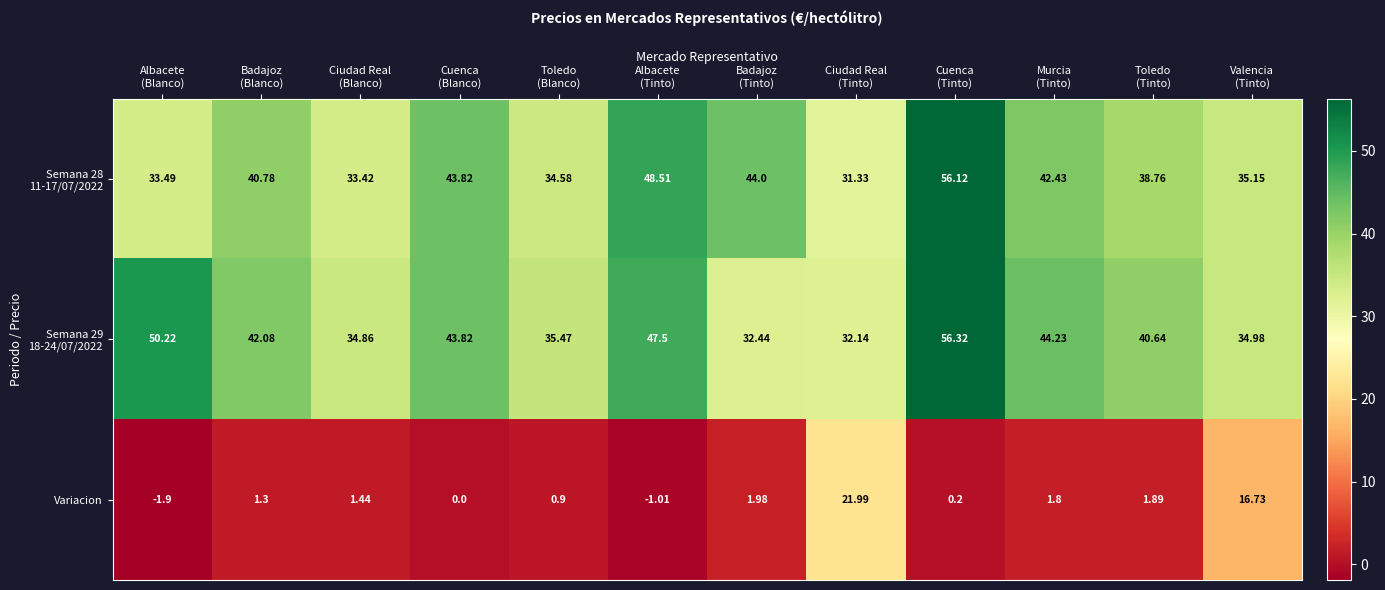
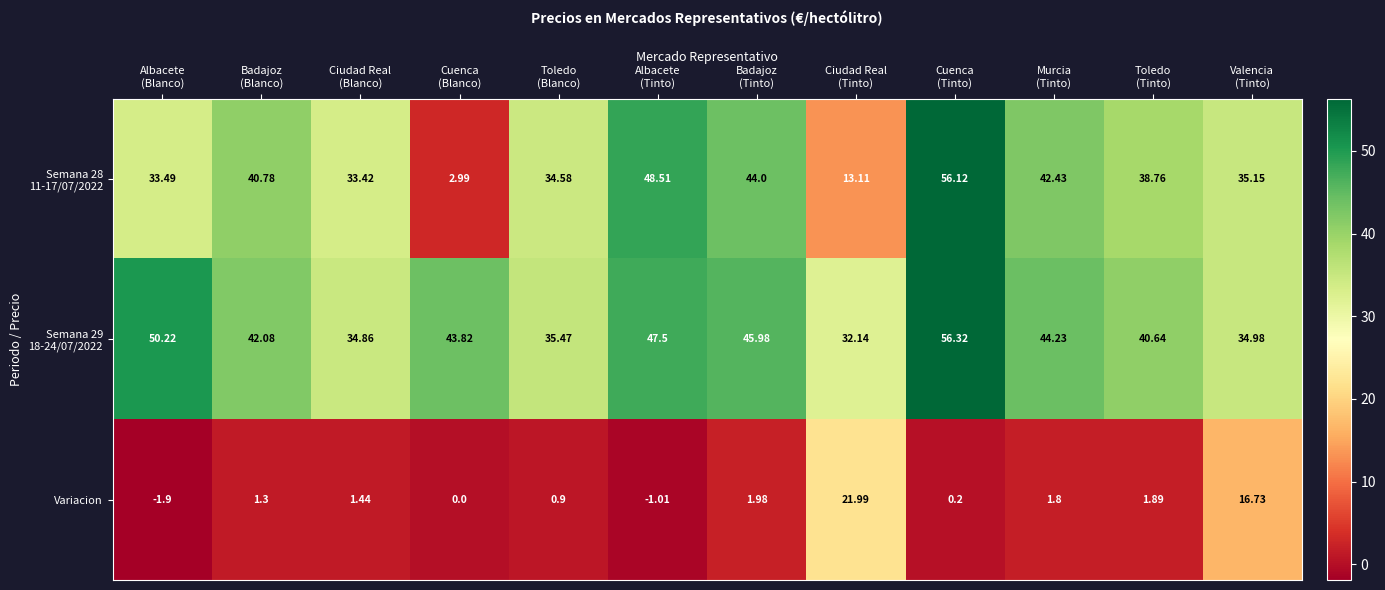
  {
    "Semana 28 11-17/07/2022": {
      "Albacete (Blanco)": 33.49,
      "Badajoz (Blanco)": 40.78,
      "Ciudad Real (Blanco)": 33.42,
-     "Cuenca (Blanco)": 43.82,
+     "Cuenca (Blanco)": 2.99,
      "Toledo (Blanco)": 34.58,
      "Albacete (Tinto)": 48.51,
      "Badajoz (Tinto)": 44.0,
-     "Ciudad Real (Tinto)": 31.33,
+     "Ciudad Real (Tinto)": 13.11,
      "Cuenca (Tinto)": 56.12,
      "Murcia (Tinto)": 42.43,
      "Toledo (Tinto)": 38.76,
      "Valencia (Tinto)": 35.15
    },
    "Semana 29 18-24/07/2022": {
      "Albacete (Blanco)": 50.22,
      "Badajoz (Blanco)": 42.08,
      "Ciudad Real (Blanco)": 34.86,
      "Cuenca (Blanco)": 43.82,
      "Toledo (Blanco)": 35.47,
      "Albacete (Tinto)": 47.5,
-     "Badajoz (Tinto)": 32.44,
+     "Badajoz (Tinto)": 45.98,
      "Ciudad Real (Tinto)": 32.14,
      "Cuenca (Tinto)": 56.32,
      "Murcia (Tinto)": 44.23,
      "Toledo (Tinto)": 40.64,
      "Valencia (Tinto)": 34.98
    },
    "Variacion": {
      "Albacete (Blanco)": -1.9,
      "Badajoz (Blanco)": 1.3,
      "Ciudad Real (Blanco)": 1.44,
      "Cuenca (Blanco)": 0.0,
      "Toledo (Blanco)": 0.9,
      "Albacete (Tinto)": -1.01,
      "Badajoz (Tinto)": 1.98,
      "Ciudad Real (Tinto)": 21.99,
      "Cuenca (Tinto)": 0.2,
      "Murcia (Tinto)": 1.8,
      "Toledo (Tinto)": 1.89,
      "Valencia (Tinto)": 16.73
    }
  }
